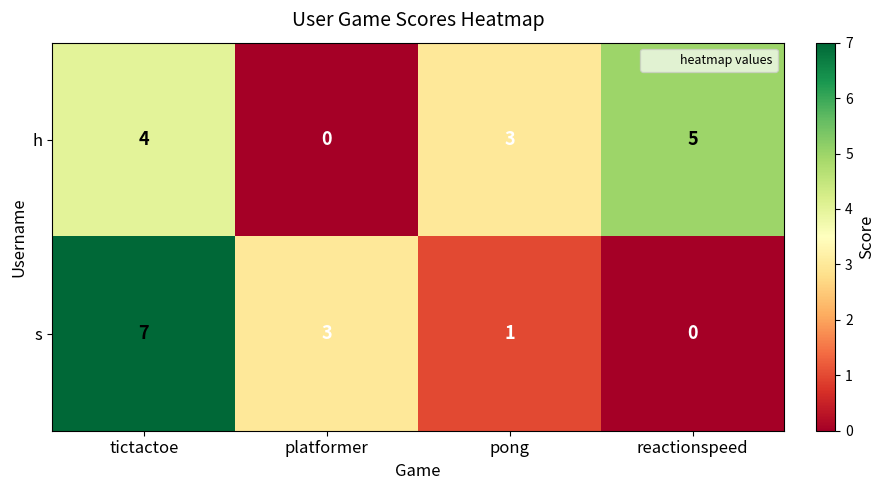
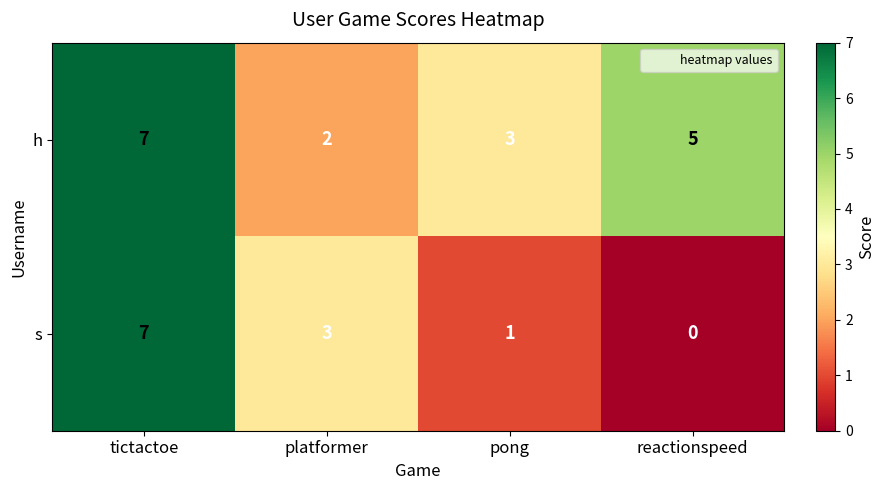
  {
    "h": {
-     "tictactoe": 4,
-     "platformer": 0,
+     "tictactoe": 7,
+     "platformer": 2,
      "pong": 3,
      "reactionspeed": 5
    },
    "s": {
      "tictactoe": 7,
      "platformer": 3,
      "pong": 1,
      "reactionspeed": 0
    }
  }
